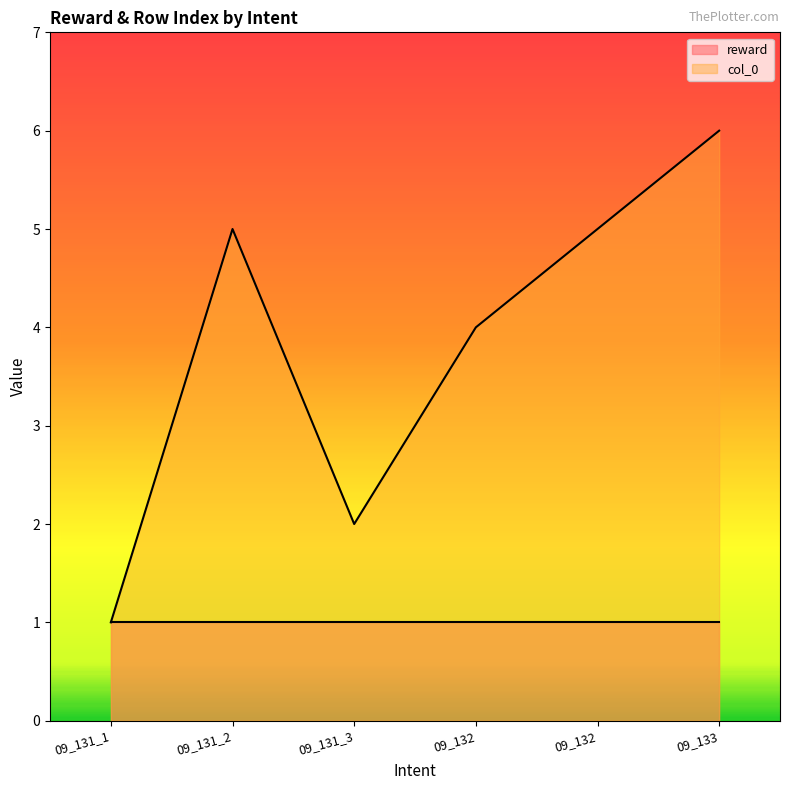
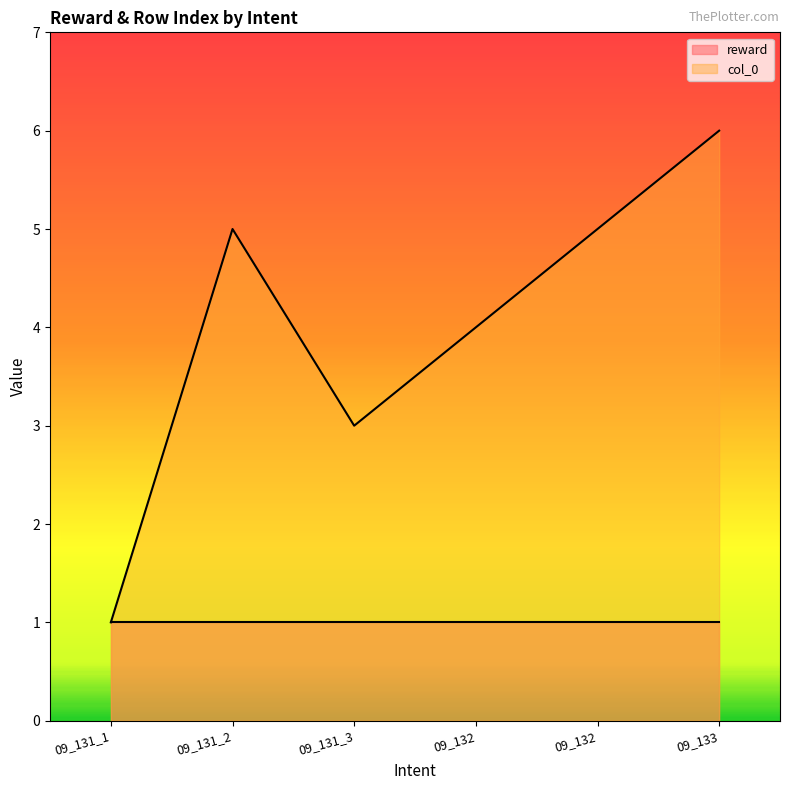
  {
    "reward": {
      "09_131_2": 1,
      "09_131_3": 1,
      "09_133": 1
    },
    "col_0": {
      "09_131_2": 5,
-     "09_131_3": 2,
+     "09_131_3": 3,
      "09_133": 6
    }
  }
